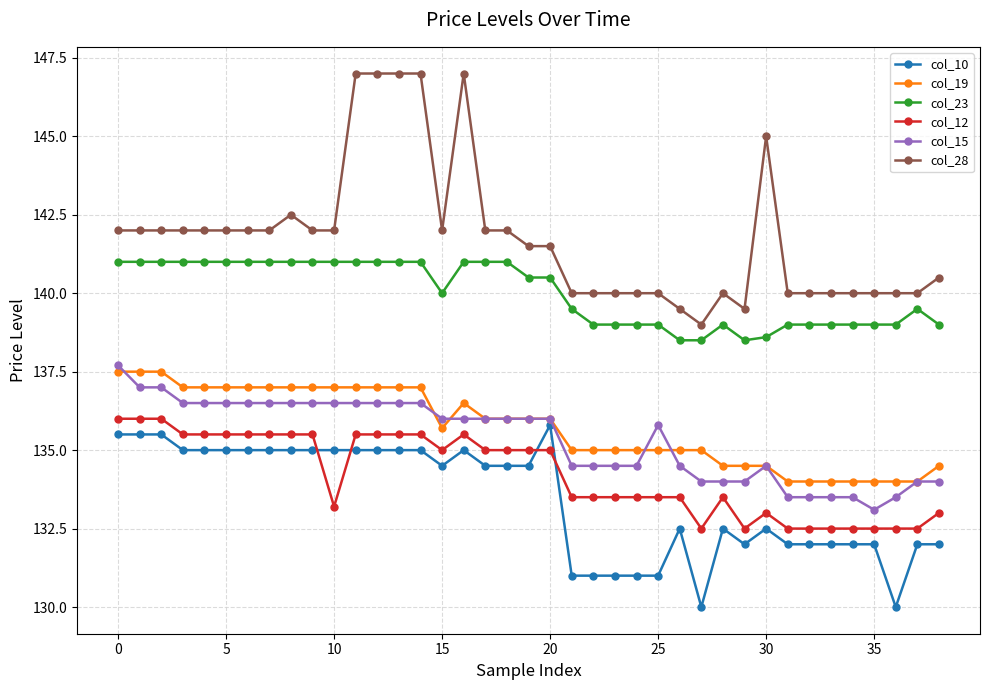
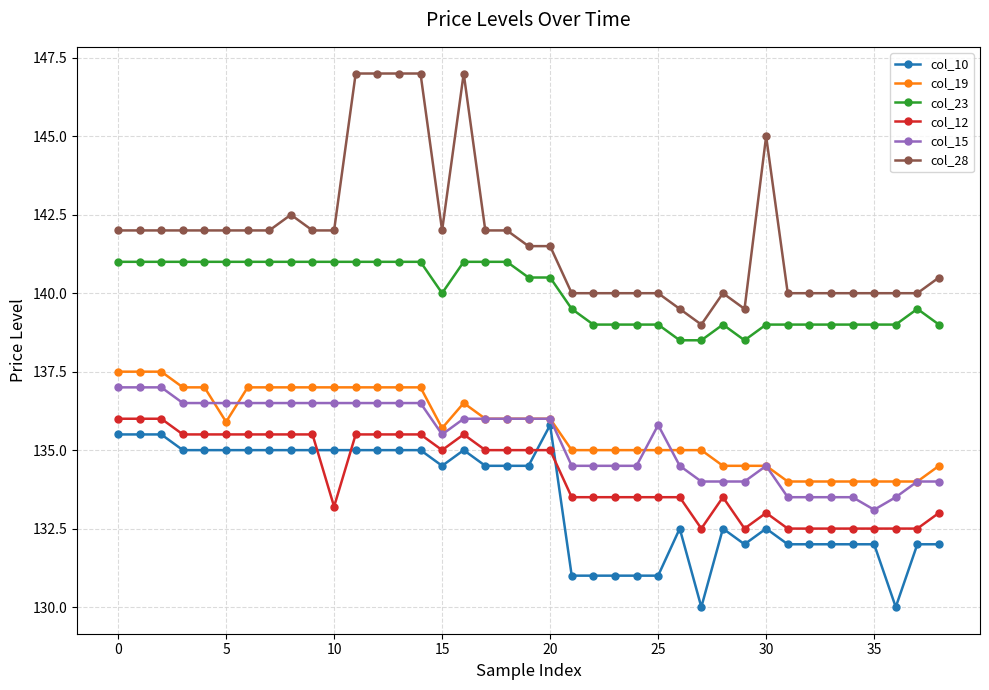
  {
    "col_10": {
      "0": 135.5,
      "5": 135.0,
      "10": 135.0,
      "15": 134.5,
      "20": 135.8,
      "25": 131.0,
      "30": 132.5,
      "35": 132.0
    },
    "col_19": {
      "0": 137.5,
-     "5": 137.0,
+     "5": 135.9,
      "10": 137.0,
      "15": 135.7,
      "25": 135.0,
      "35": 134.0
    },
    "col_23": {
      "0": 141.0,
      "5": 141.0,
      "10": 141.0,
      "15": 140.0,
      "20": 140.5,
      "25": 139.0,
-     "30": 138.6,
+     "30": 139.0,
      "35": 139.0
    },
    "col_12": {
      "0": 136.0,
      "5": 135.5,
      "10": 133.2,
      "15": 135.0,
      "20": 135.0,
      "25": 133.5,
      "30": 133.0,
      "35": 132.5
    },
    "col_15": {
-     "0": 137.7,
+     "0": 137.0,
      "5": 136.5,
      "10": 136.5,
-     "15": 136.0,
+     "15": 135.5,
      "25": 135.8,
      "35": 133.1
    },
    "col_28": {
      "0": 142.0,
      "5": 142.0,
      "10": 142.0,
      "15": 142.0,
      "20": 141.5,
      "25": 140.0,
      "30": 145.0,
      "35": 140.0
    }
  }
